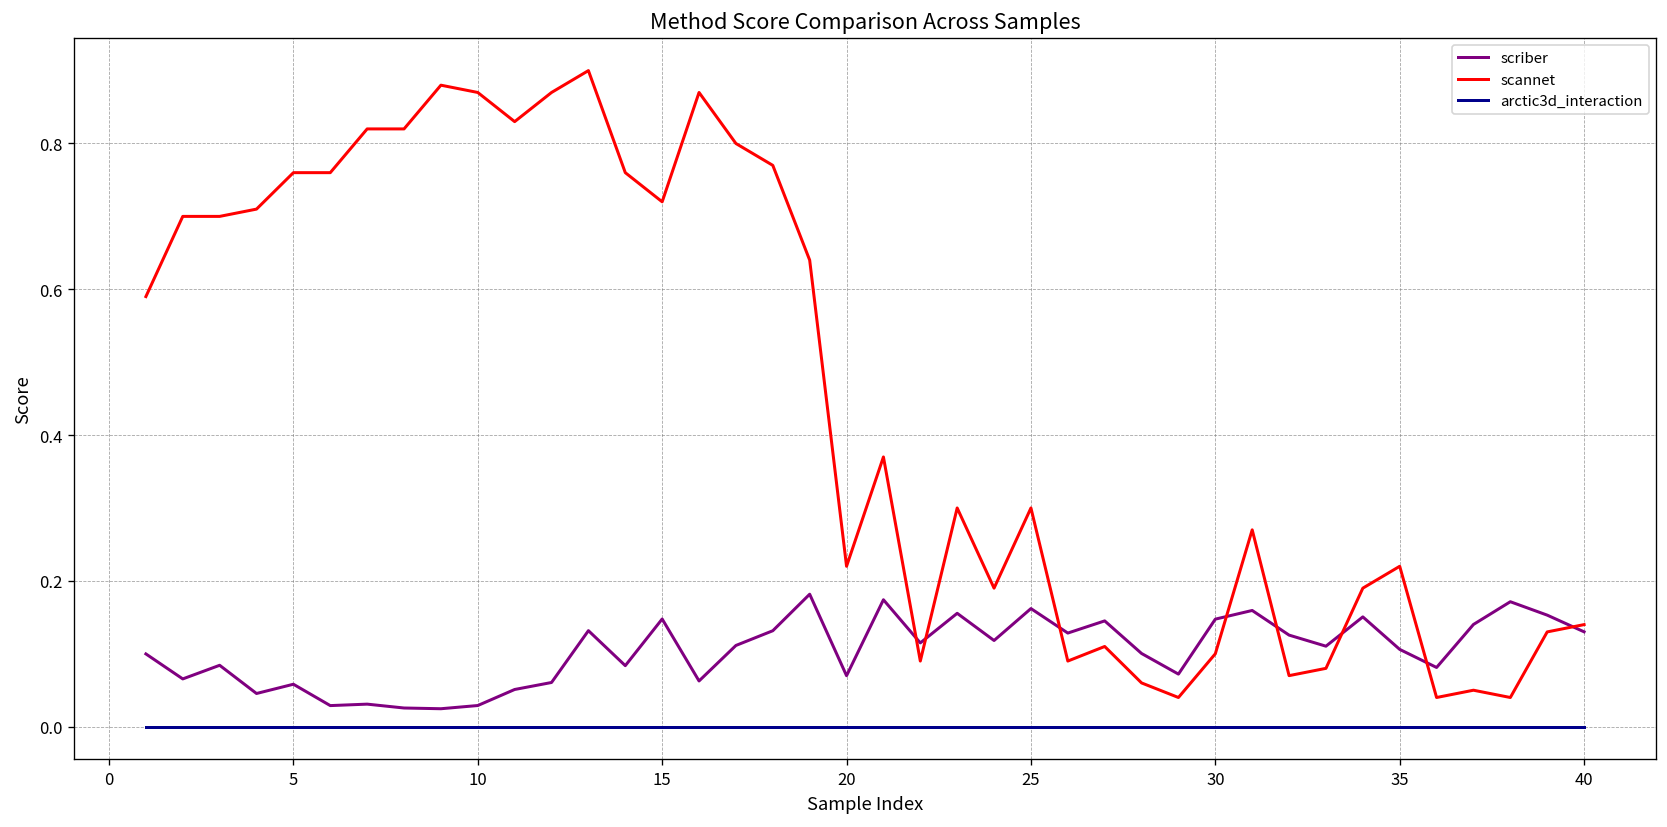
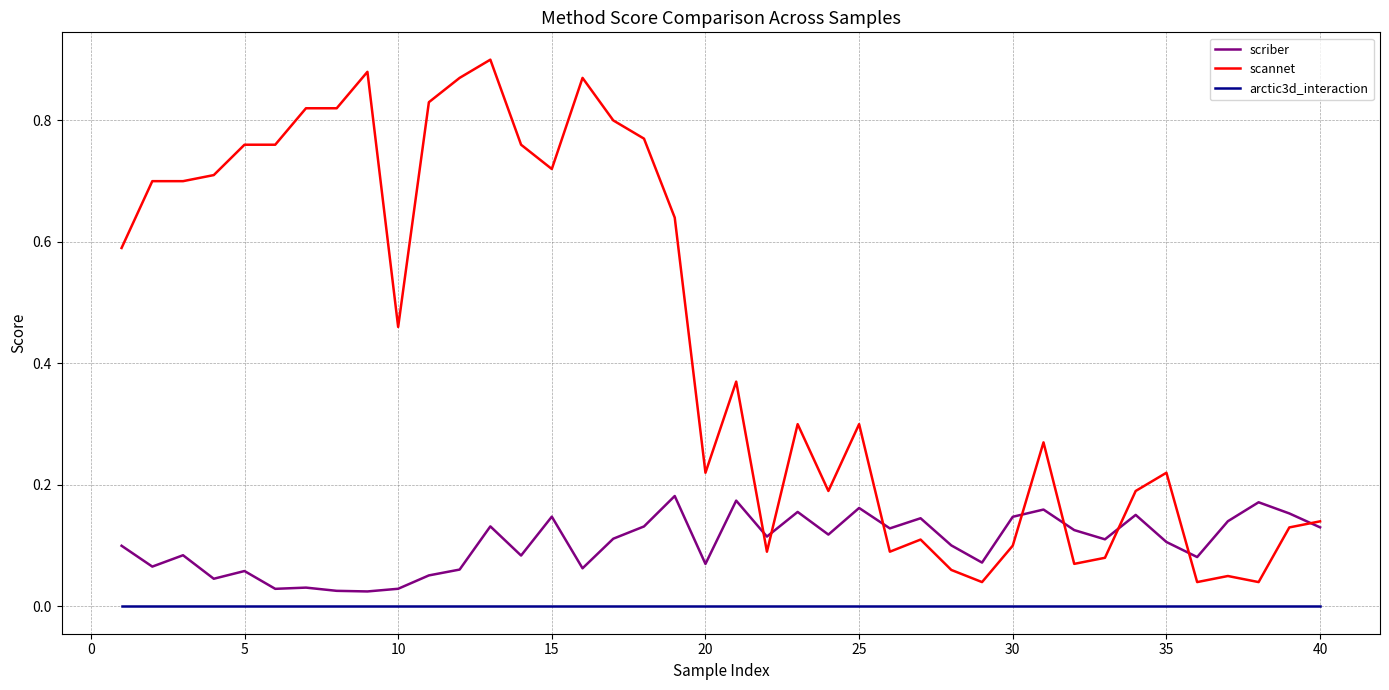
  {
    "scriber": {
      "5": 0.06,
      "10": 0.03,
      "15": 0.15,
      "20": 0.07,
      "25": 0.16,
      "30": 0.15,
      "35": 0.11,
      "40": 0.13
    },
    "scannet": {
      "5": 0.76,
-     "10": 0.87,
+     "10": 0.46,
      "15": 0.72,
      "20": 0.22,
      "25": 0.30,
      "30": 0.10,
      "35": 0.22,
      "40": 0.14
    },
    "arctic3d_interaction": {
      "5": 0.00,
      "10": 0.00,
      "15": 0.00,
      "20": 0.00,
      "25": 0.00,
      "30": 0.00,
      "35": 0.00,
      "40": 0.00
    }
  }
